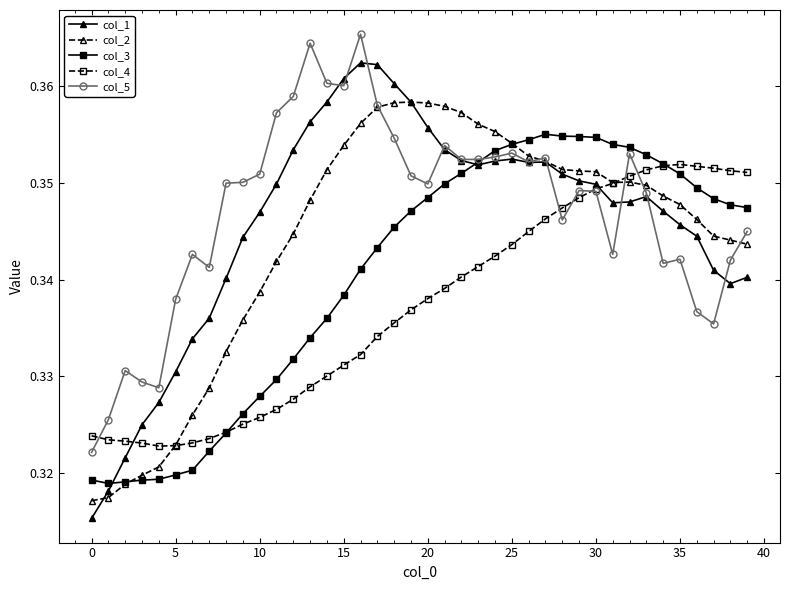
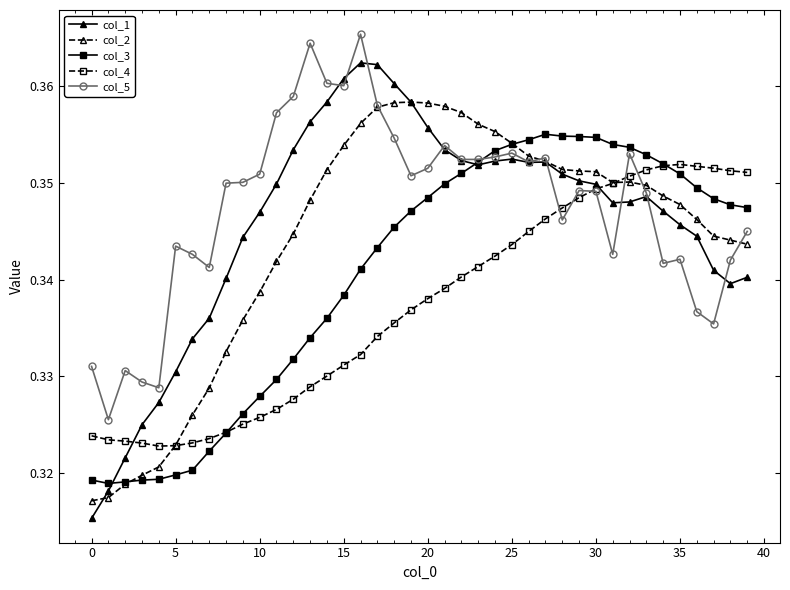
  {
    "col_5": {
-     "0": 0.322,
-     "5": 0.338,
+     "0": 0.331,
+     "5": 0.343,
      "10": 0.351,
      "15": 0.360,
-     "20": 0.350,
+     "20": 0.352,
      "25": 0.353,
      "35": 0.342
    }
  }
